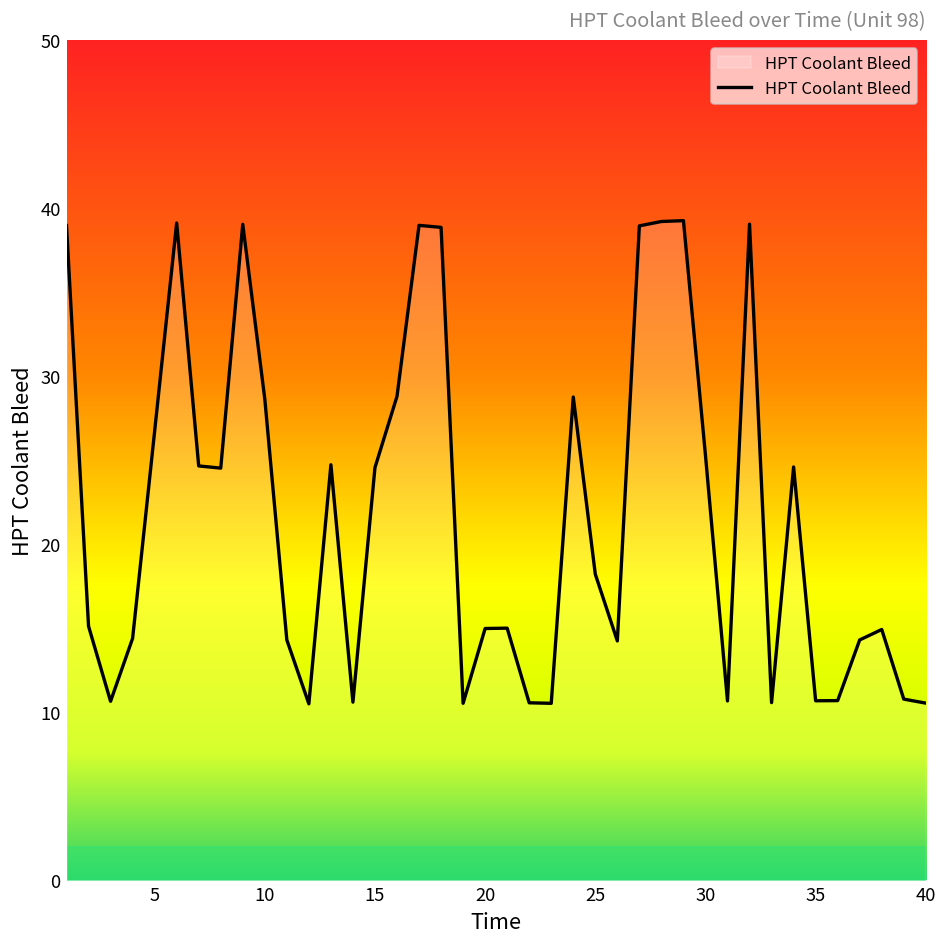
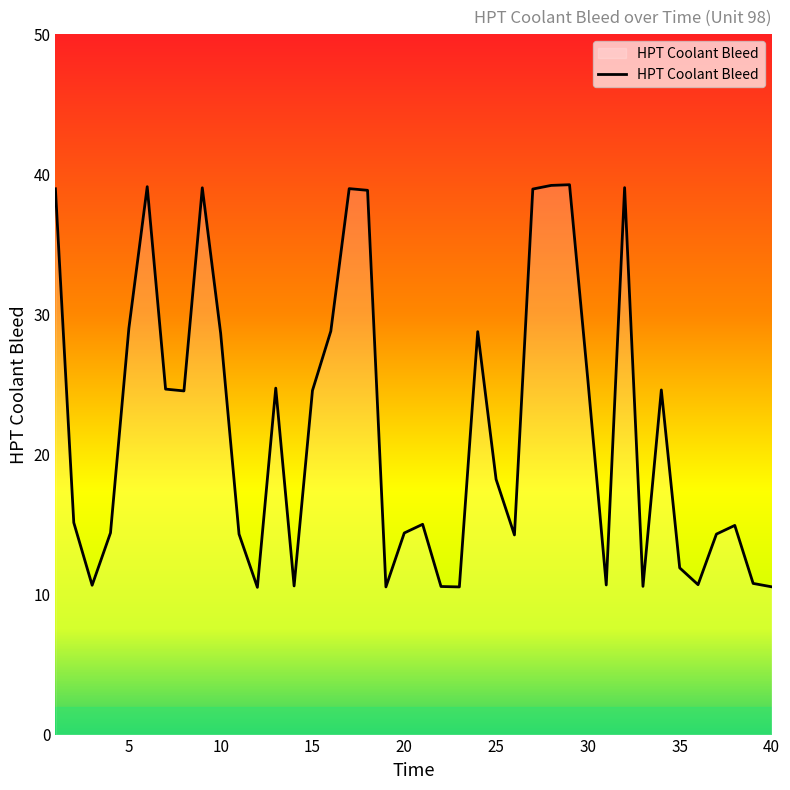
  {
-   "5": 26.7,
+   "5": 29.0,
    "10": 28.6,
    "15": 24.6,
-   "20": 15.0,
+   "20": 14.4,
    "25": 18.2,
    "30": 25.3,
-   "35": 10.7,
+   "35": 11.9,
    "40": 10.6
  }
